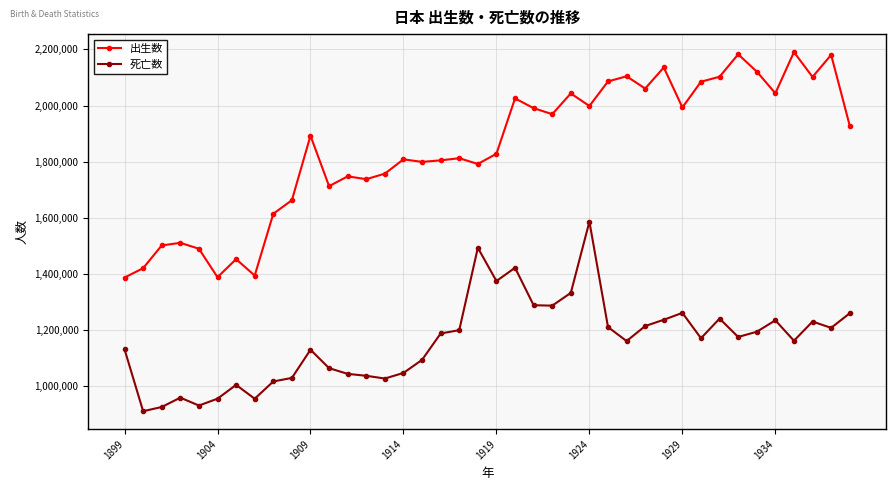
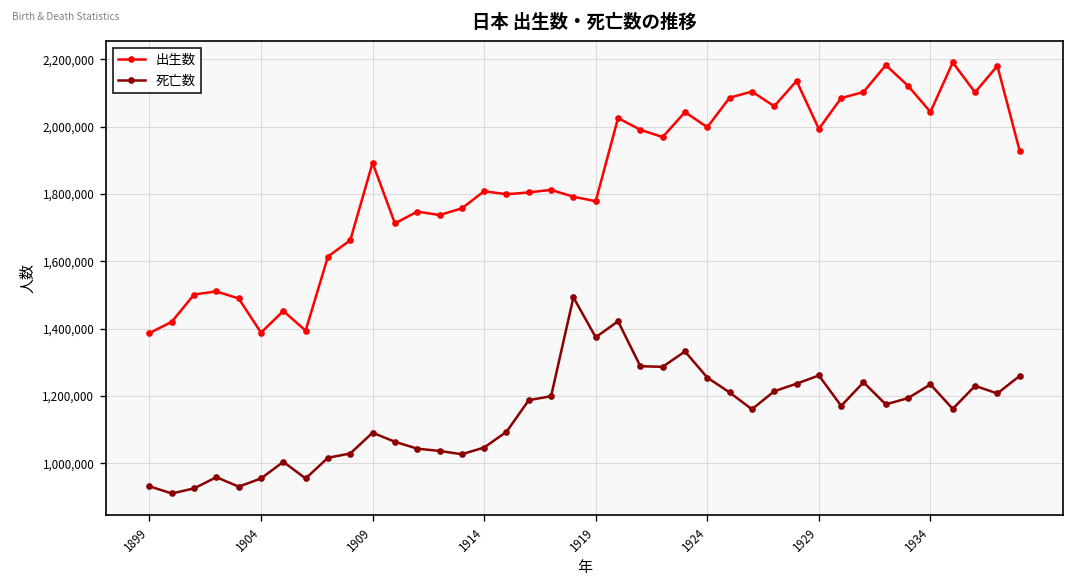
  {
    "出生数": {
      "1899": "1,390,000",
      "1904": "1,390,000",
      "1909": "1,890,000",
      "1914": "1,810,000",
-     "1919": "1,830,000",
+     "1919": "1,780,000",
      "1924": "2,000,000",
      "1929": "1,990,000",
      "1934": "2,040,000"
    },
    "死亡数": {
-     "1899": "1,130,000",
+     "1899": "930,000",
      "1904": "960,000",
-     "1909": "1,130,000",
+     "1909": "1,090,000",
      "1914": "1,050,000",
      "1919": "1,370,000",
-     "1924": "1,590,000",
+     "1924": "1,250,000",
      "1929": "1,260,000",
      "1934": "1,230,000"
    }
  }
